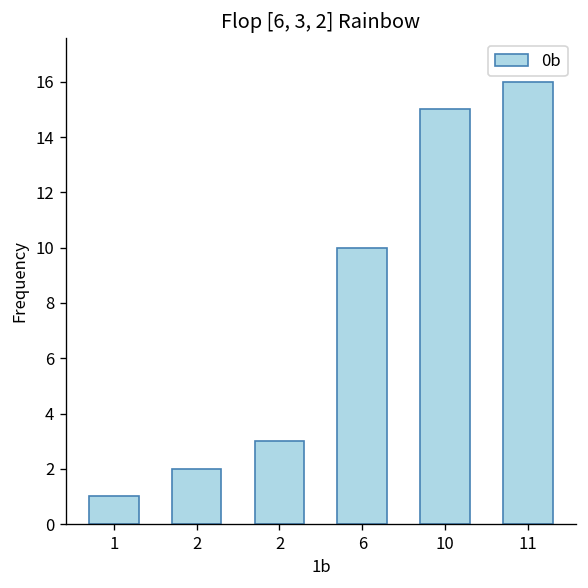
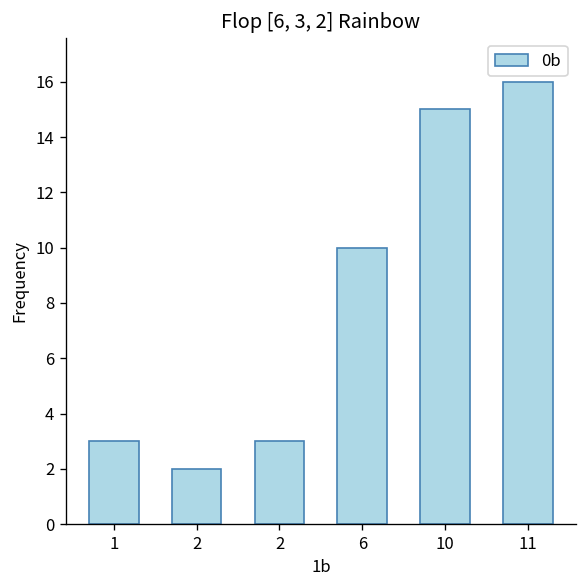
  {
-   "1": 1,
+   "1": 3,
    "6": 10,
    "10": 15,
    "11": 16
  }
